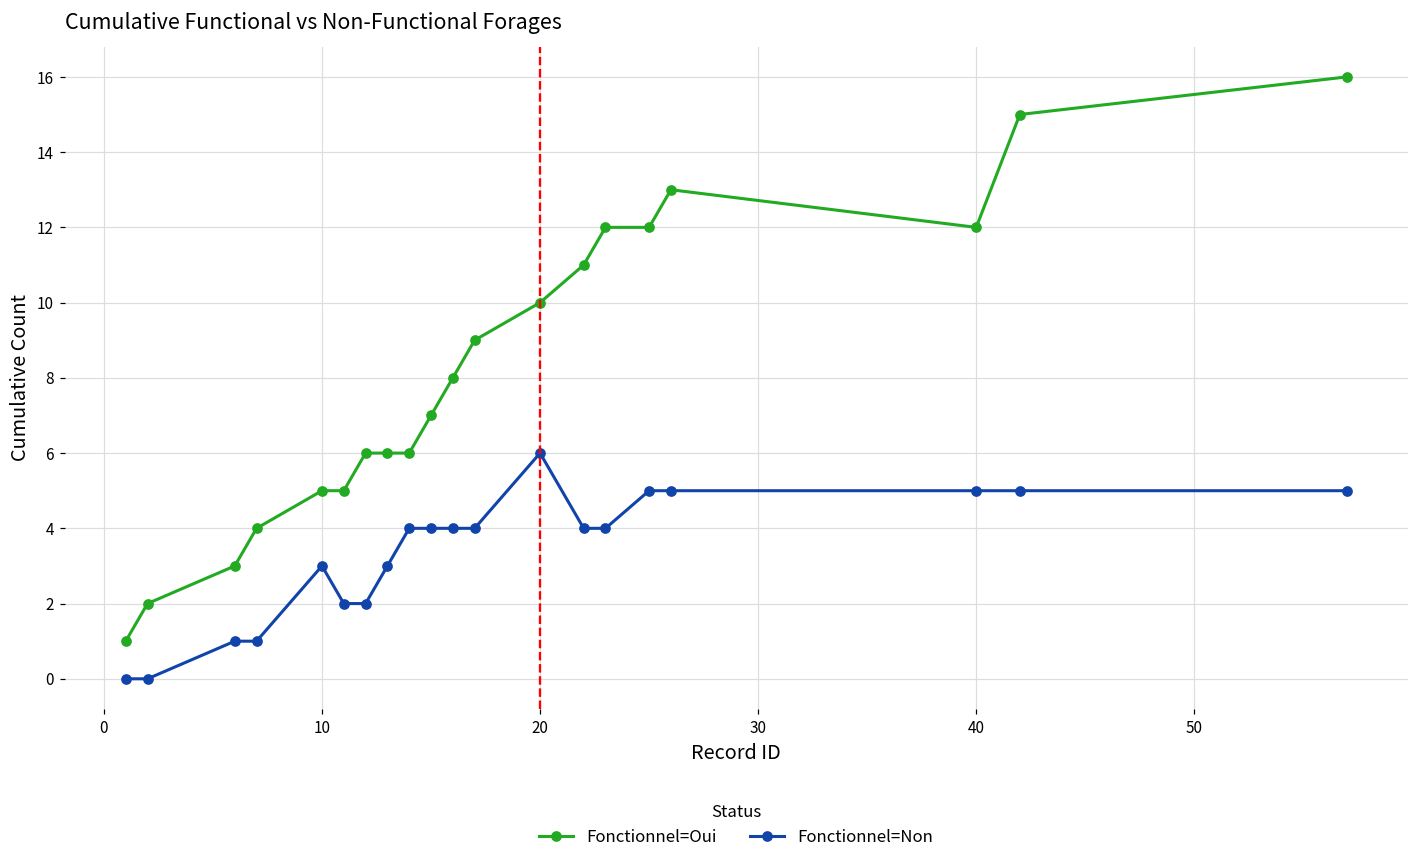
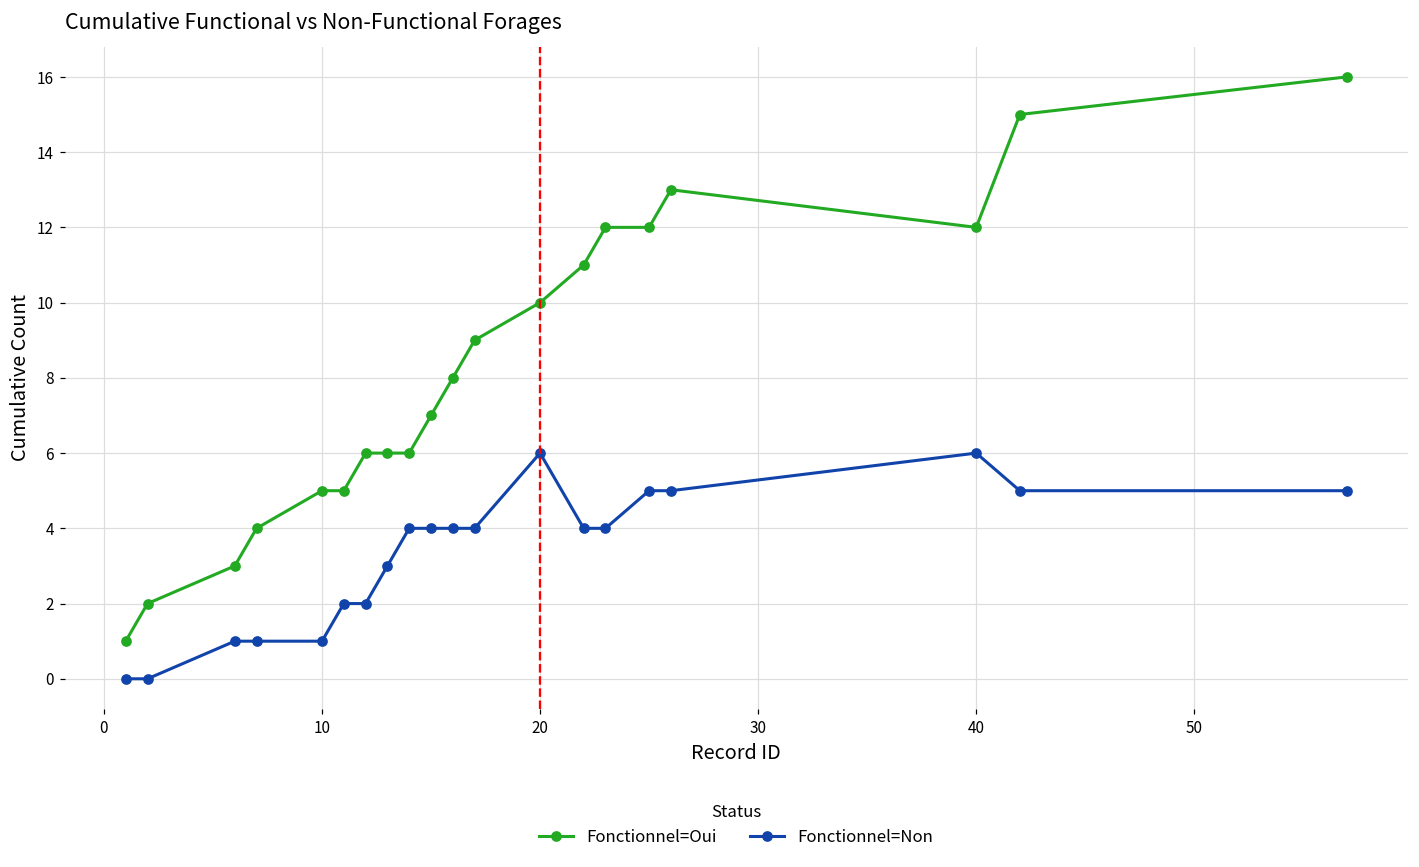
  {
    "Fonctionnel=Oui": {
      "10": 5,
      "20": 10,
      "40": 12
    },
    "Fonctionnel=Non": {
-     "10": 3,
+     "10": 1,
      "20": 6,
-     "40": 5
+     "40": 6
    }
  }
